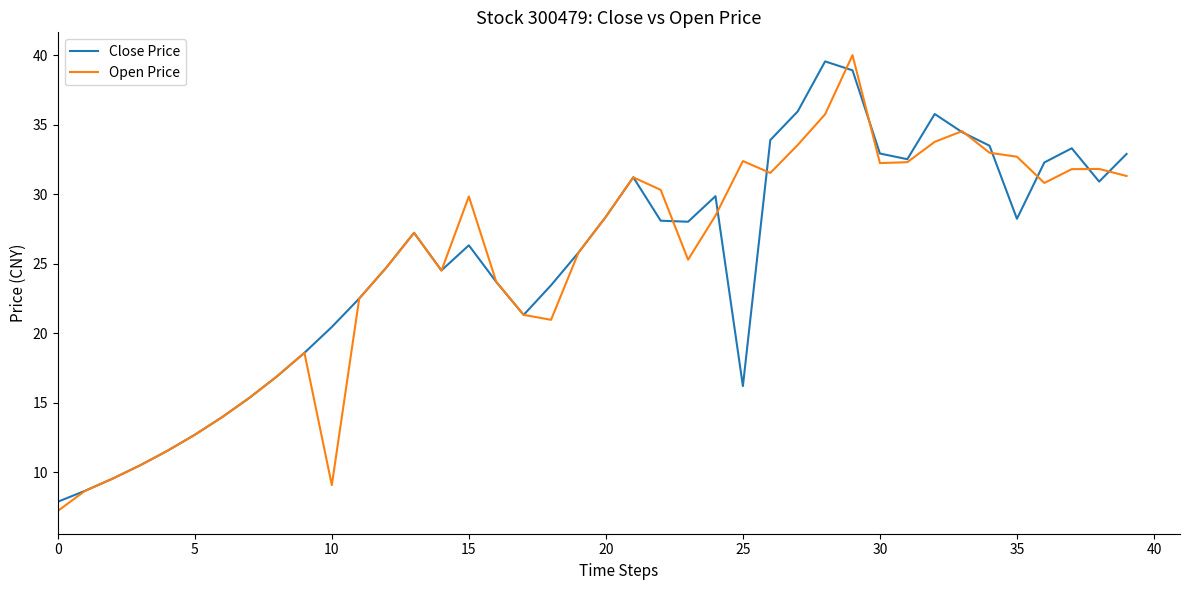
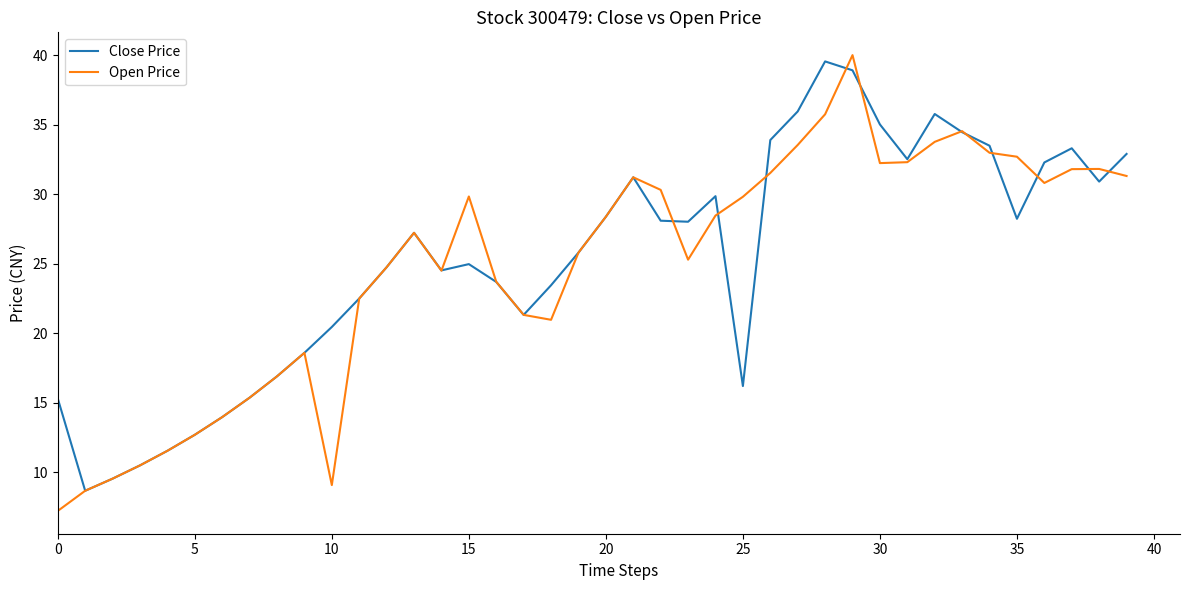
  {
    "Close Price": {
-     "0": 7.9,
+     "0": 15.3,
      "10": 20.4,
-     "15": 26.3,
+     "15": 25.0,
      "25": 16.2,
-     "30": 32.9,
+     "30": 35.0,
      "35": 28.2
    },
    "Open Price": {
      "0": 7.2,
      "10": 9.1,
      "15": 29.8,
-     "25": 32.4,
+     "25": 29.8,
      "30": 32.2,
      "35": 32.7
    }
  }
